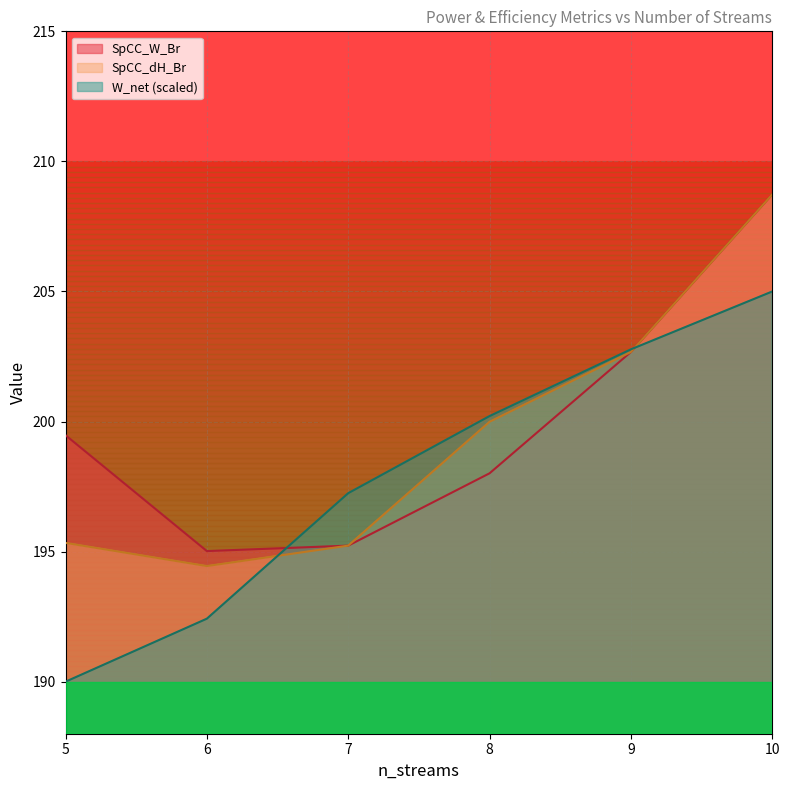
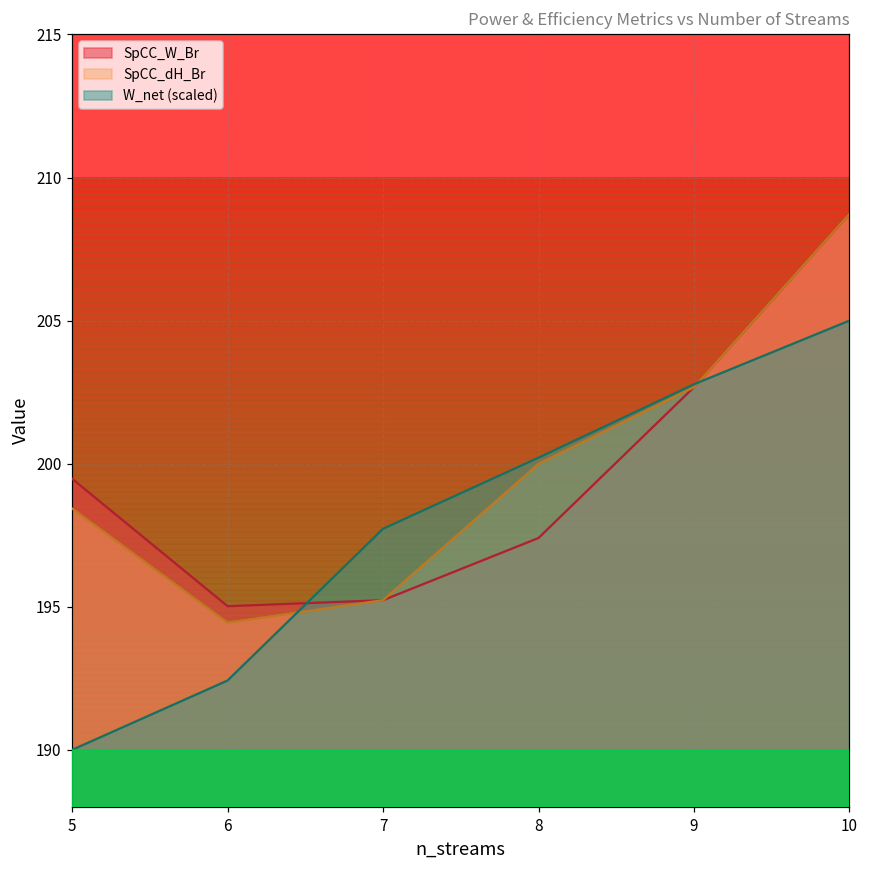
  {
    "SpCC_W_Br": {
      "5": 199.5,
      "6": 195.0,
-     "8": 198.0
+     "8": 197.4
    },
    "SpCC_dH_Br": {
-     "5": 195.3,
+     "5": 198.4,
      "6": 194.4,
      "8": 200.0
    },
    "W_net (scaled)": {
      "6": 192.4,
-     "7": 197.2,
+     "7": 197.7,
      "8": 200.2,
      "9": 202.8,
      "10": 205.0
    }
  }
